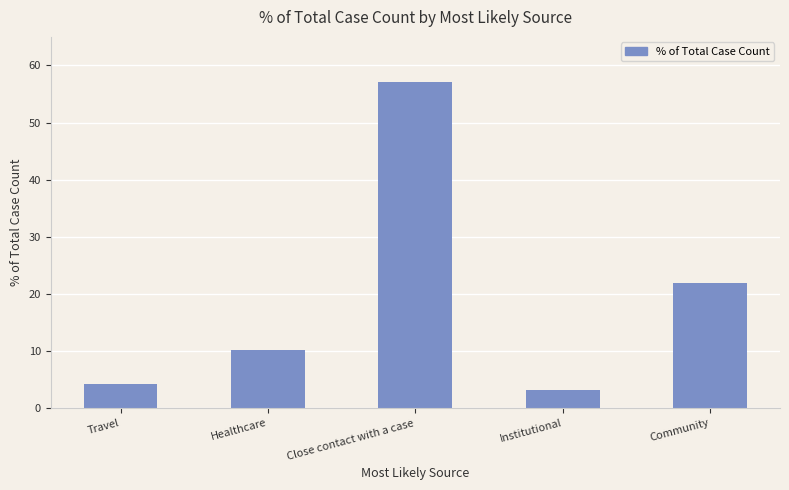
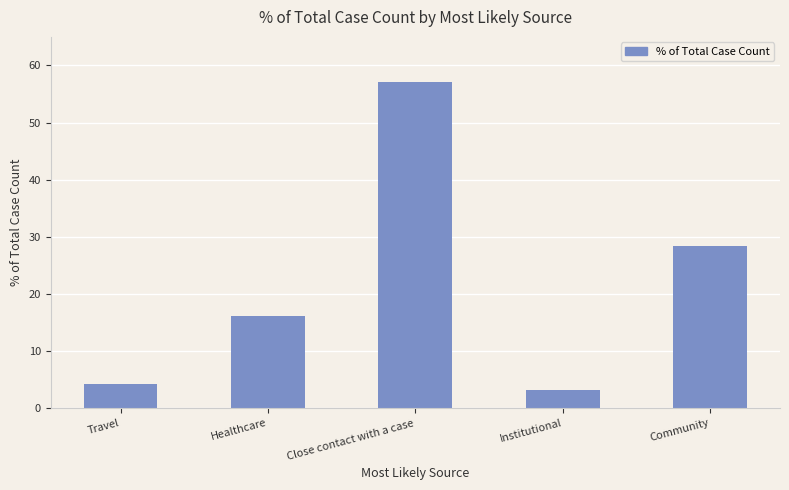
  {
    "Travel": 4,
-   "Healthcare": 10,
+   "Healthcare": 16,
    "Close contact with a case": 57,
    "Institutional": 3,
-   "Community": 22
+   "Community": 28
  }
